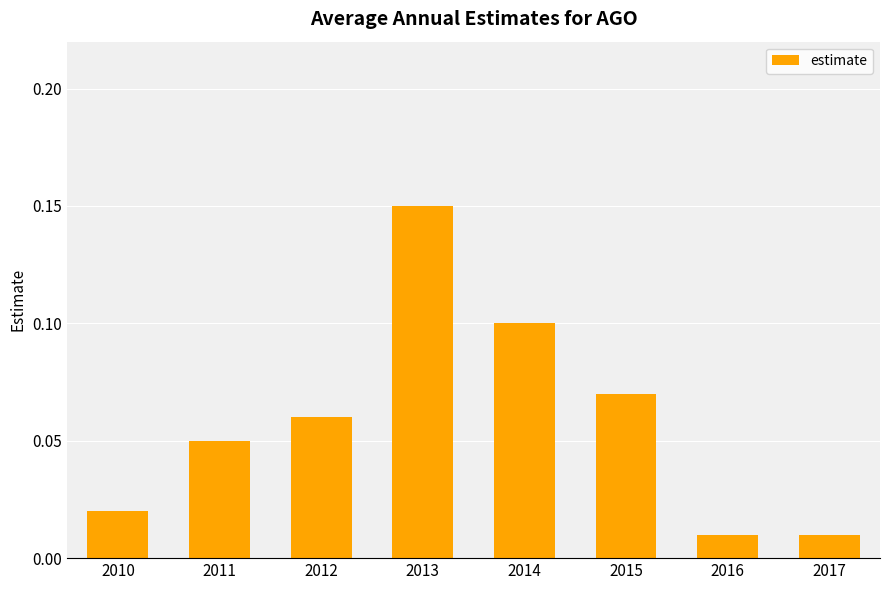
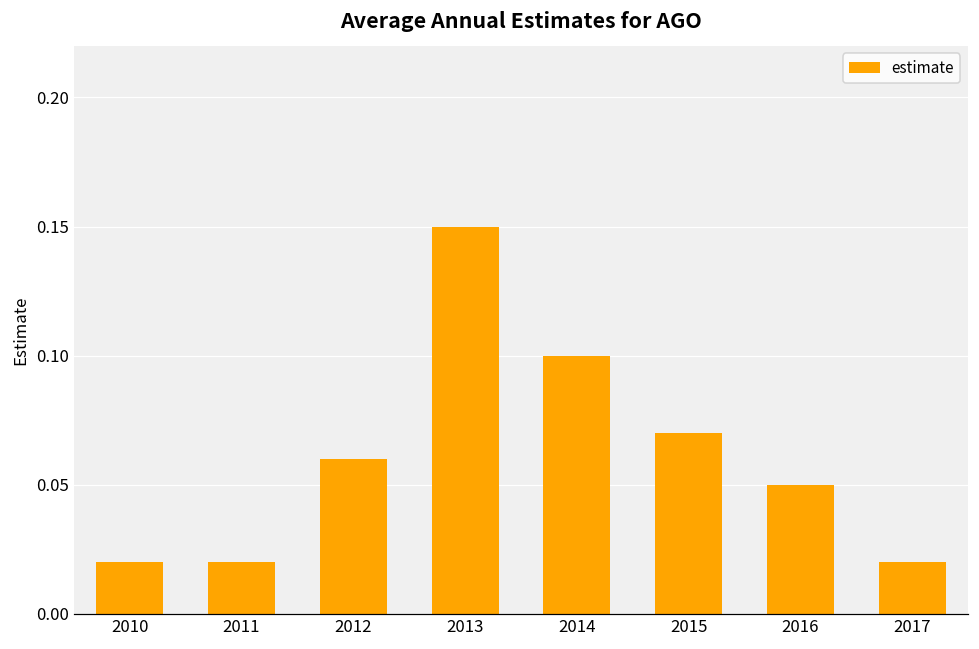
  {
    "2010": 0.02,
-   "2011": 0.05,
+   "2011": 0.02,
    "2012": 0.06,
    "2013": 0.15,
    "2014": 0.10,
    "2015": 0.07,
-   "2016": 0.01,
-   "2017": 0.01
+   "2016": 0.05,
+   "2017": 0.02
  }
